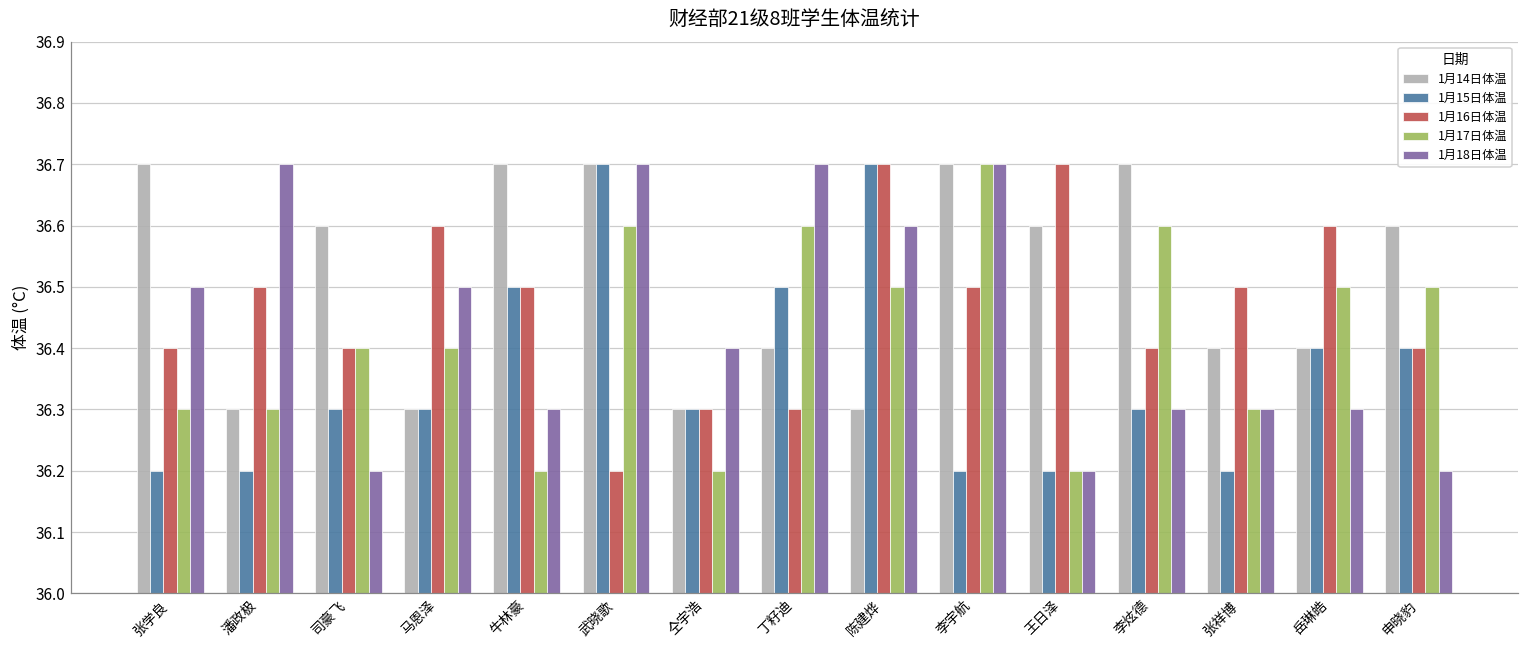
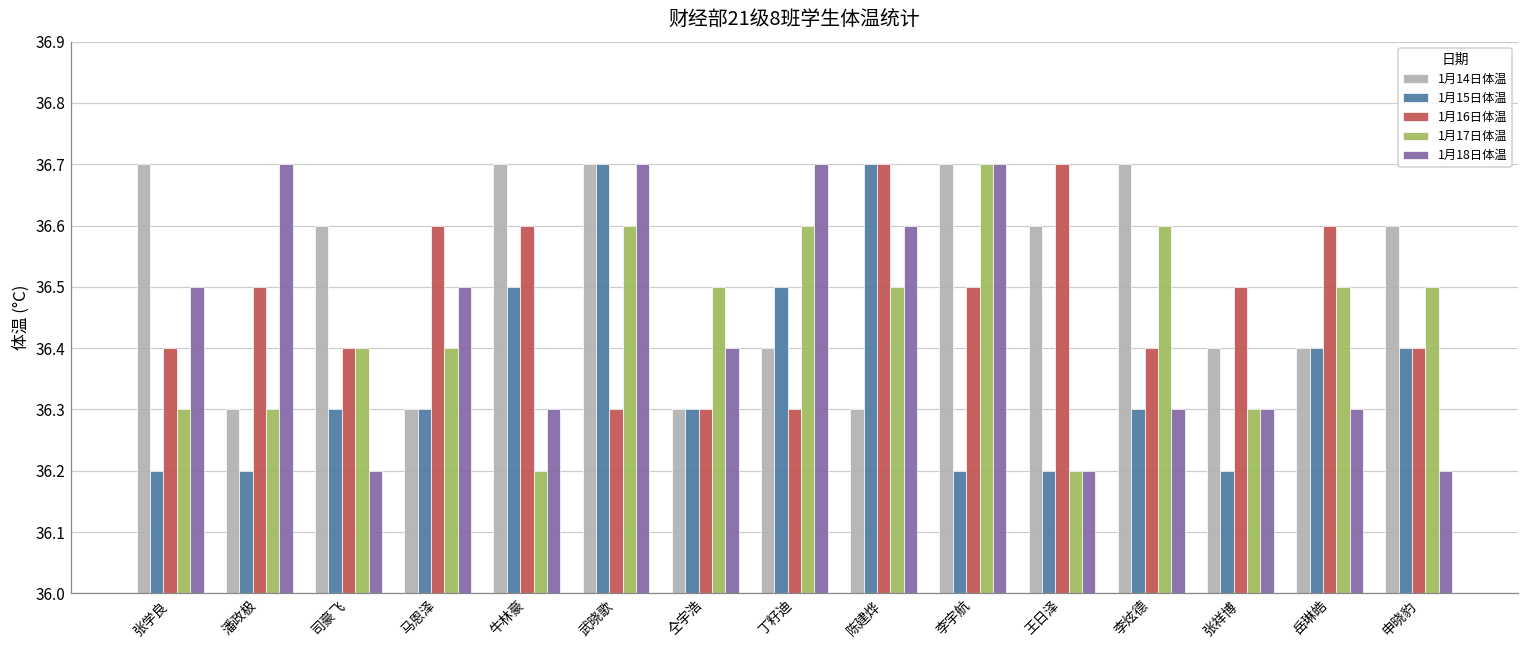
  {
    "1月14日体温": {
      "张学良": 36.7,
      "潘政极": 36.3,
      "司豪飞": 36.6,
      "马恩泽": 36.3,
      "牛林豪": 36.7,
      "武晓歌": 36.7,
      "仝宇浩": 36.3,
      "丁籽迪": 36.4,
      "陈建烨": 36.3,
      "李宇航": 36.7,
      "王日泽": 36.6,
      "李炫德": 36.7,
      "张祥博": 36.4,
      "岳琳皓": 36.4,
      "申晓豹": 36.6
    },
    "1月16日体温": {
      "张学良": 36.4,
      "潘政极": 36.5,
      "司豪飞": 36.4,
      "马恩泽": 36.6,
-     "牛林豪": 36.5,
-     "武晓歌": 36.2,
+     "牛林豪": 36.6,
+     "武晓歌": 36.3,
      "仝宇浩": 36.3,
      "丁籽迪": 36.3,
      "陈建烨": 36.7,
      "李宇航": 36.5,
      "王日泽": 36.7,
      "李炫德": 36.4,
      "张祥博": 36.5,
      "岳琳皓": 36.6,
      "申晓豹": 36.4
    },
    "1月17日体温": {
      "张学良": 36.3,
      "潘政极": 36.3,
      "司豪飞": 36.4,
      "马恩泽": 36.4,
      "牛林豪": 36.2,
      "武晓歌": 36.6,
-     "仝宇浩": 36.2,
+     "仝宇浩": 36.5,
      "丁籽迪": 36.6,
      "陈建烨": 36.5,
      "李宇航": 36.7,
      "王日泽": 36.2,
      "李炫德": 36.6,
      "张祥博": 36.3,
      "岳琳皓": 36.5,
      "申晓豹": 36.5
    }
  }
